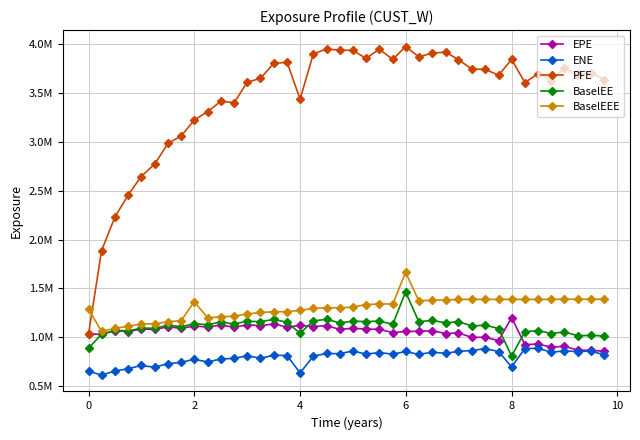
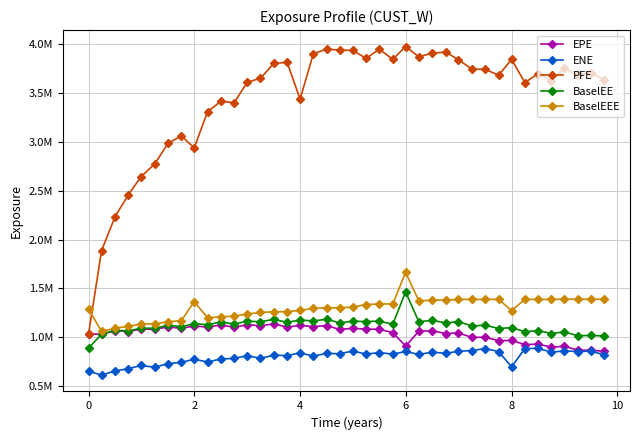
  {
    "EPE": {
      "4": 1100000,
-     "6": 1100000,
-     "8": 1200000
+     "6": 900000,
+     "8": 1000000
    },
    "ENE": {
      "0": 700000,
      "2": 800000,
-     "4": 600000,
+     "4": 800000,
      "6": 900000,
      "8": 700000
    },
    "PFE": {
-     "2": 3200000,
+     "2": 2900000,
      "4": 3400000,
      "6": 4000000,
      "8": 3800000
    },
    "BaselEE": {
      "0": 900000,
-     "4": 1000000,
+     "4": 1200000,
      "6": 1500000,
-     "8": 800000
+     "8": 1100000
    },
    "BaselEEE": {
      "0": 1300000,
      "2": 1400000,
      "4": 1300000,
      "6": 1700000,
-     "8": 1400000
+     "8": 1300000
    }
  }
